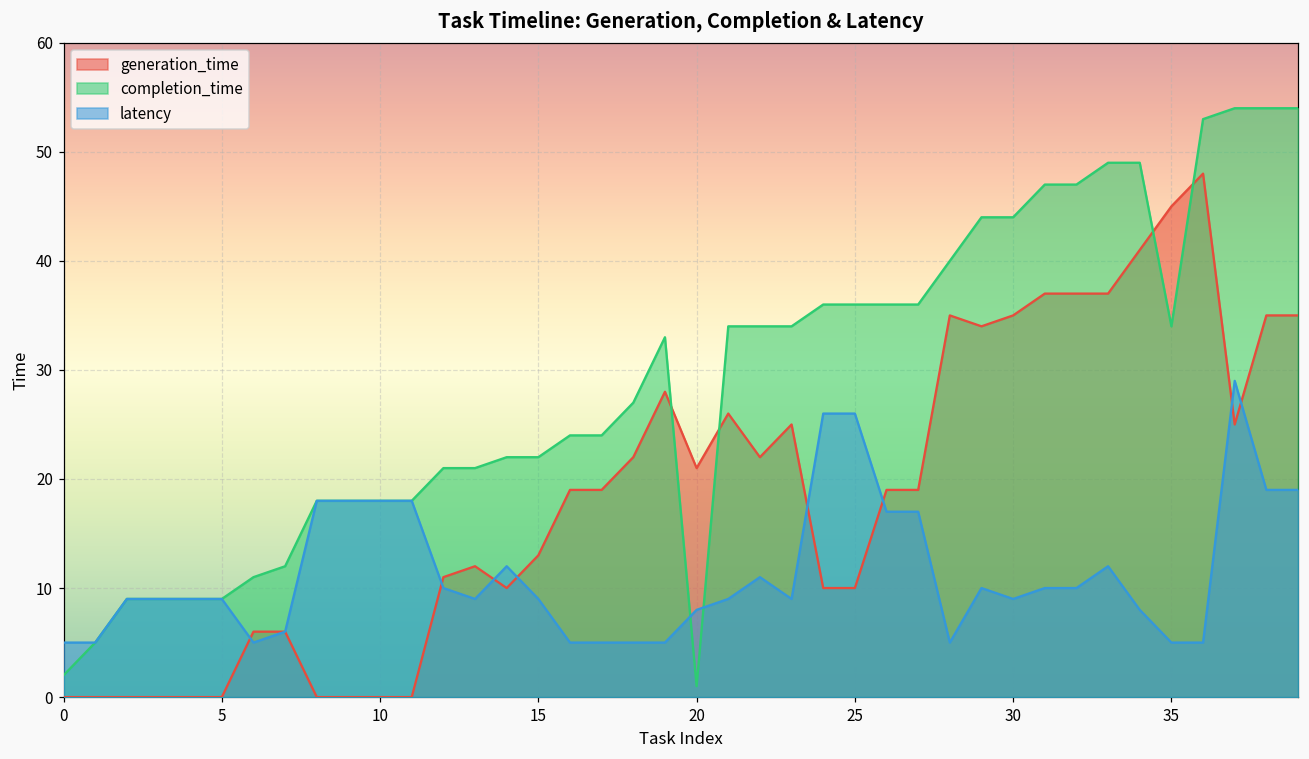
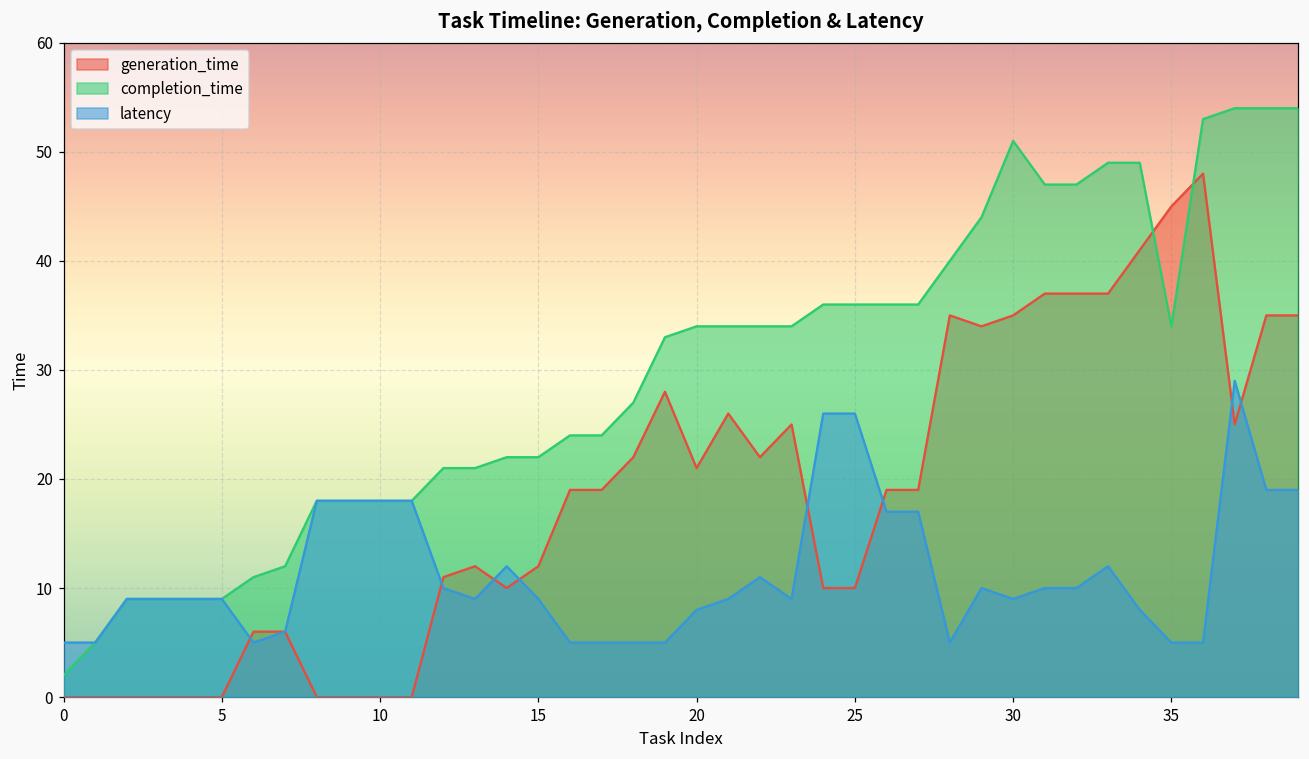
  {
    "generation_time": {
      "0": 0,
      "5": 0,
      "10": 0,
-     "15": 13,
+     "15": 12,
      "20": 21,
      "25": 10,
      "30": 35,
      "35": 45
    },
    "completion_time": {
      "0": 2,
      "15": 22,
-     "20": 1,
+     "20": 34,
      "25": 36,
-     "30": 44,
+     "30": 51,
      "35": 34
    },
    "latency": {
      "0": 5,
      "15": 9,
      "20": 8,
      "25": 26,
      "30": 9,
      "35": 5
    }
  }
